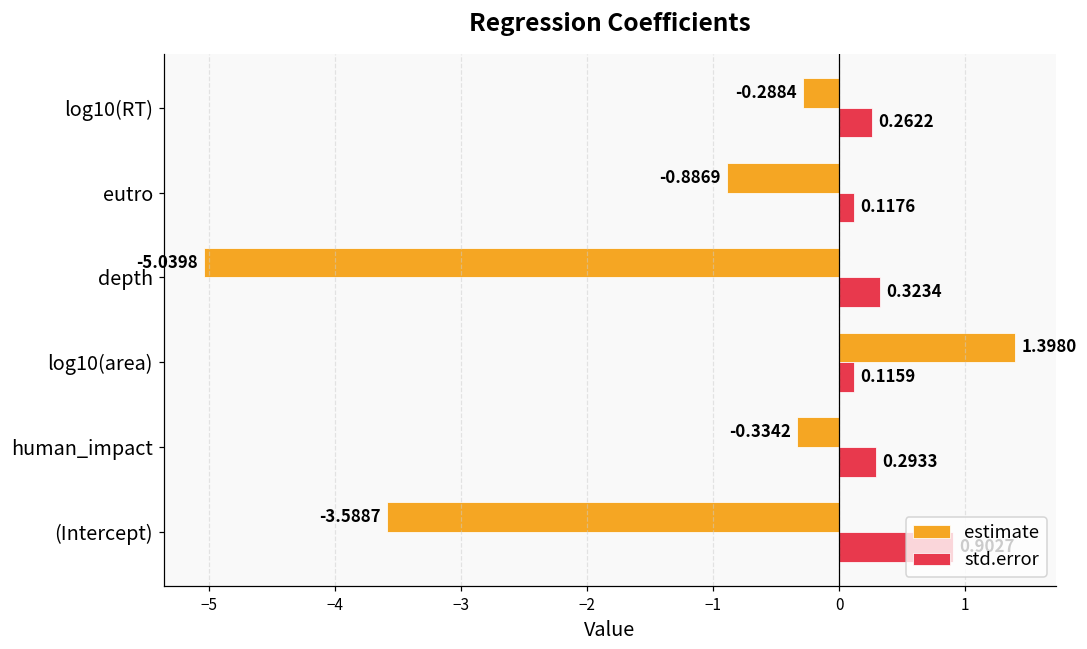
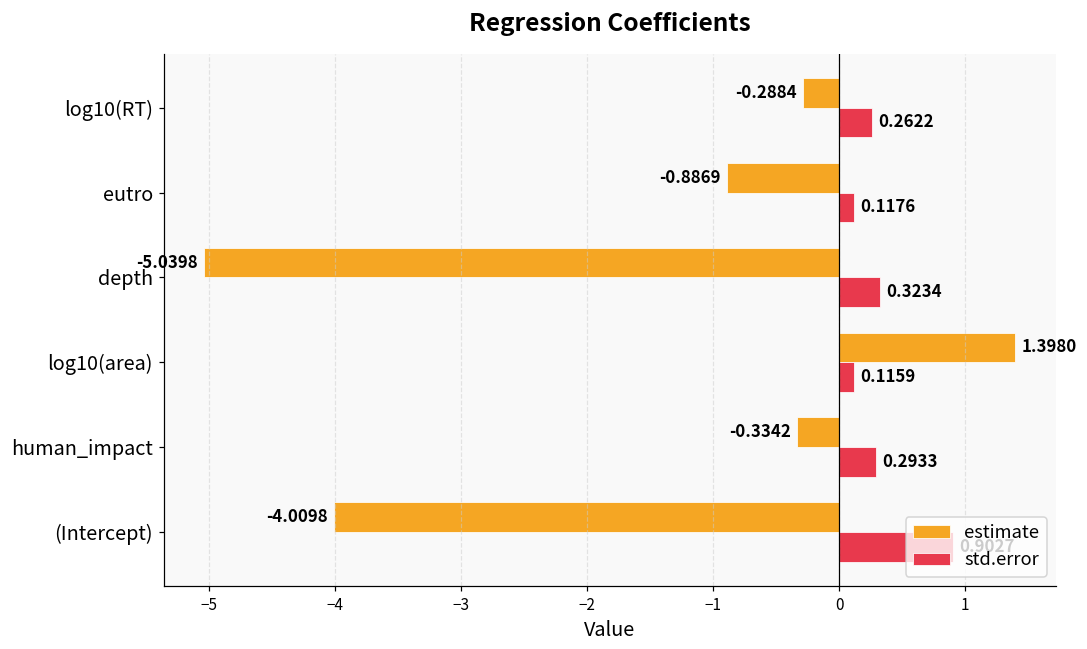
  {
    "estimate": {
      "log10(RT)": -0.2884,
      "eutro": -0.8869,
      "depth": -5.0398,
      "log10(area)": 1.3980,
      "human_impact": -0.3342,
-     "(Intercept)": -3.5887
+     "(Intercept)": -4.0098
    },
    "std.error": {
      "log10(RT)": 0.2622,
      "eutro": 0.1176,
      "depth": 0.3234,
      "log10(area)": 0.1159,
      "human_impact": 0.2933
    }
  }
